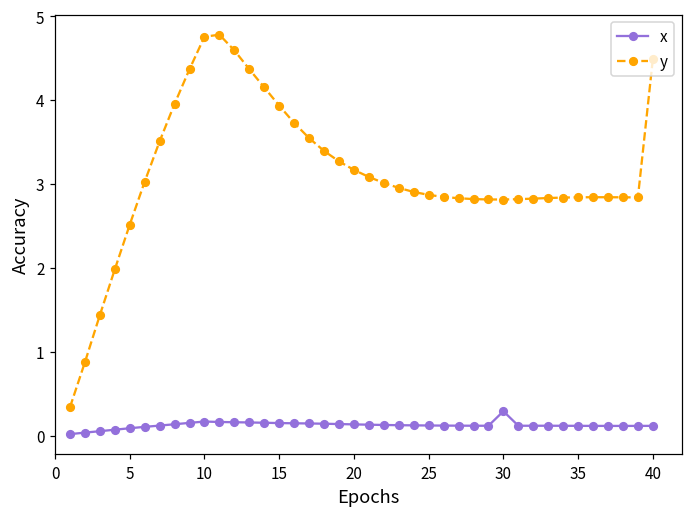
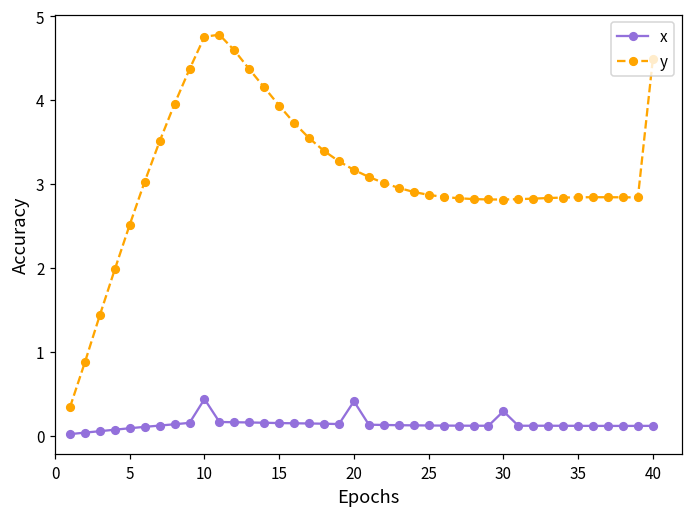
  {
    "x": {
      "5": 0.1,
-     "10": 0.2,
+     "10": 0.4,
      "15": 0.2,
-     "20": 0.1,
+     "20": 0.4,
      "25": 0.1,
      "30": 0.3,
      "35": 0.1,
      "40": 0.1
    },
    "y": {
      "5": 2.5,
      "10": 4.8,
      "15": 3.9,
      "20": 3.2,
      "25": 2.9,
      "30": 2.8,
      "35": 2.8
    }
  }
